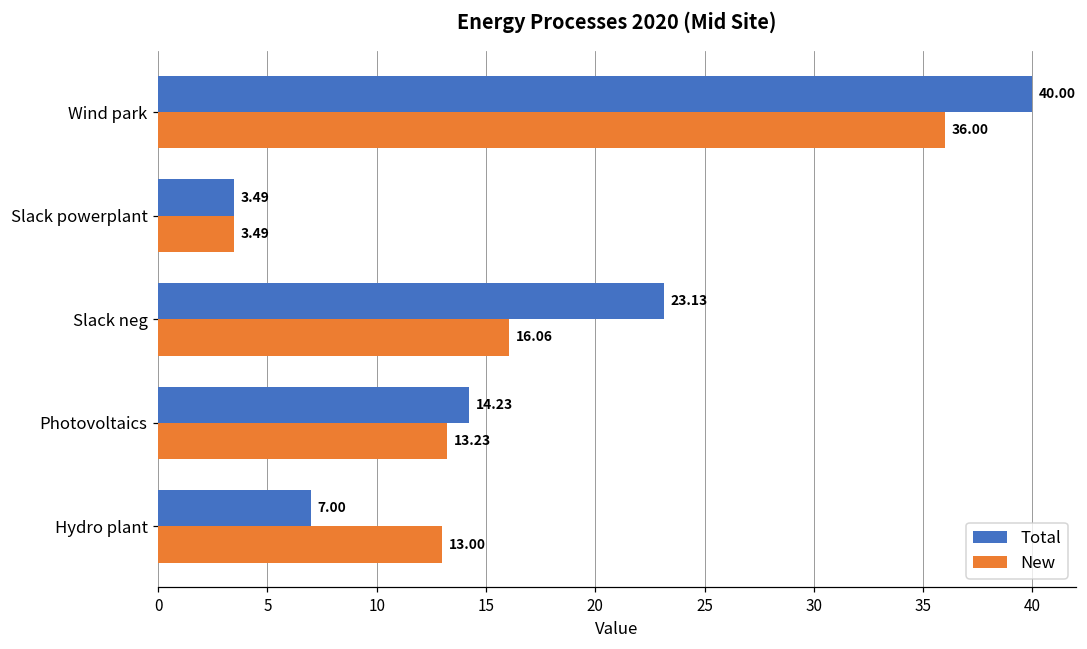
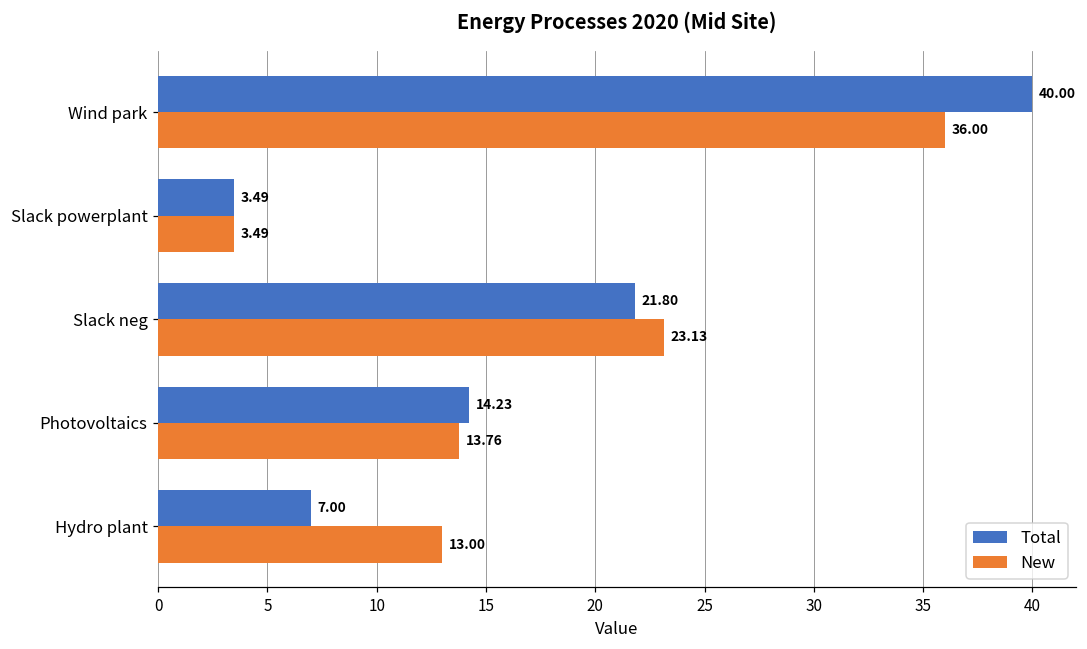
  {
    "Total": {
      "Wind park": 40.00,
      "Slack powerplant": 3.49,
-     "Slack neg": 23.13,
+     "Slack neg": 21.80,
      "Photovoltaics": 14.23,
      "Hydro plant": 7.00
    },
    "New": {
      "Wind park": 36.00,
      "Slack powerplant": 3.49,
-     "Slack neg": 16.06,
-     "Photovoltaics": 13.23,
+     "Slack neg": 23.13,
+     "Photovoltaics": 13.76,
      "Hydro plant": 13.00
    }
  }
